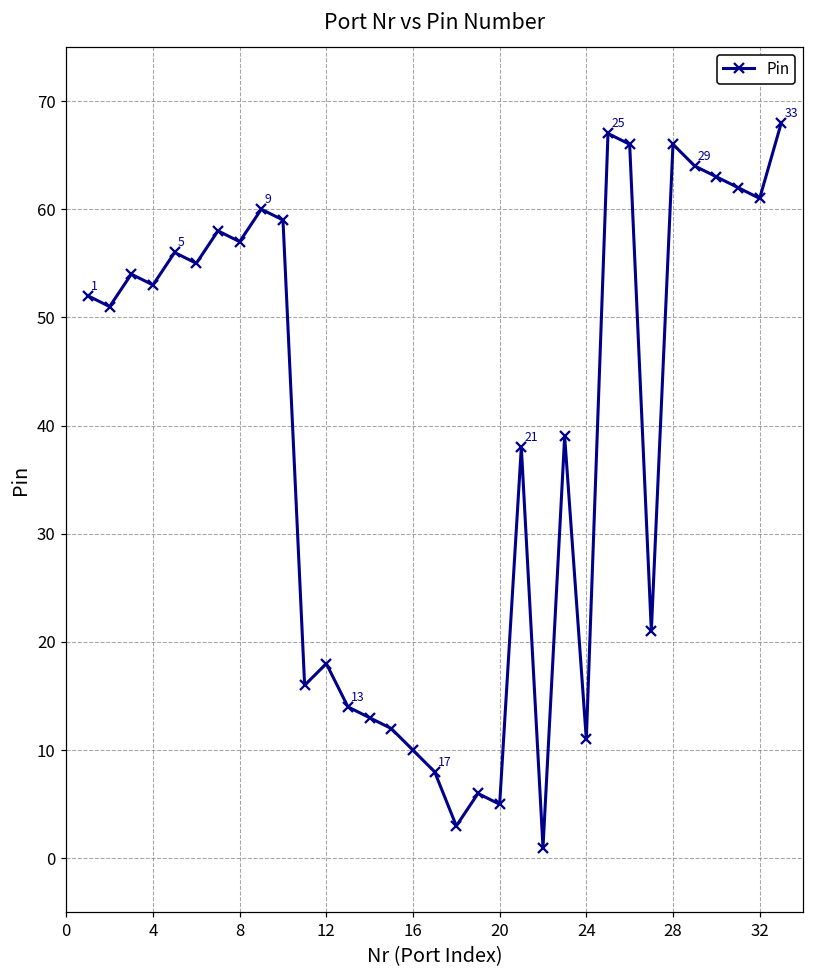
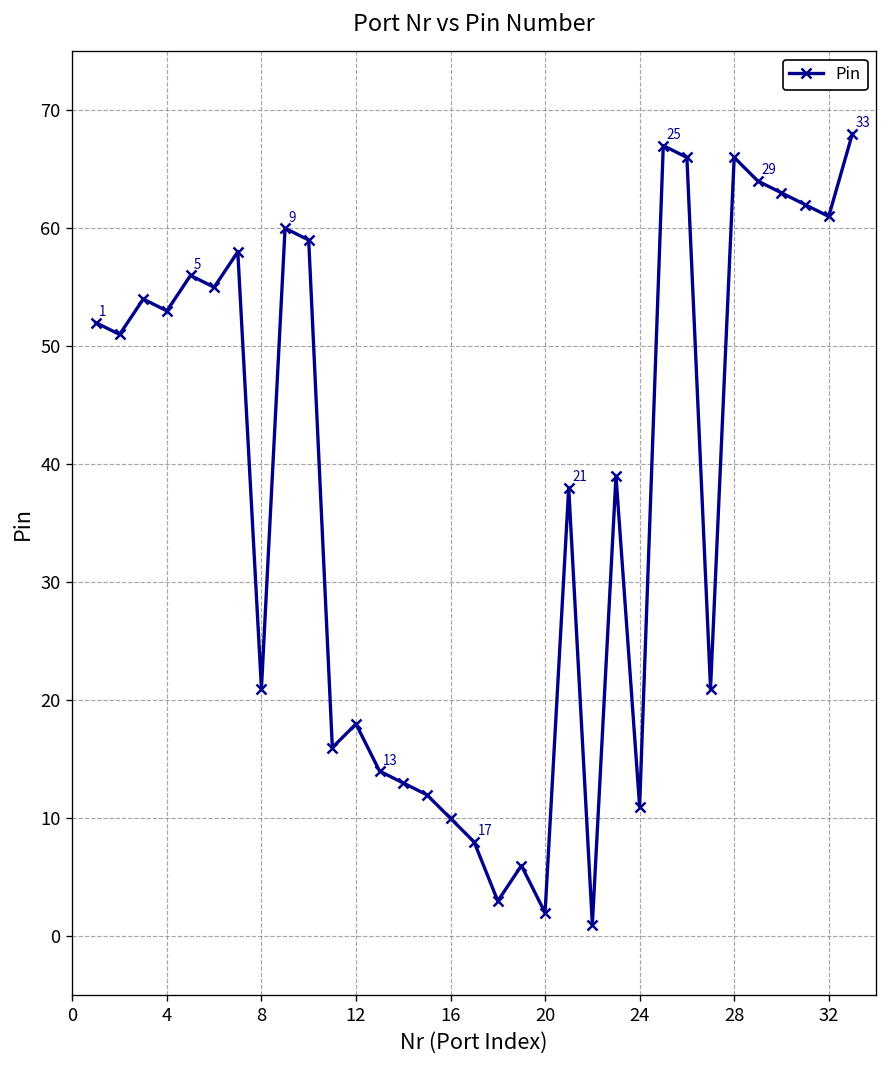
  {
    "4": 53,
-   "8": 57,
+   "8": 21,
    "12": 18,
    "16": 10,
-   "20": 5,
+   "20": 2,
    "24": 11,
    "28": 66,
    "32": 61
  }
